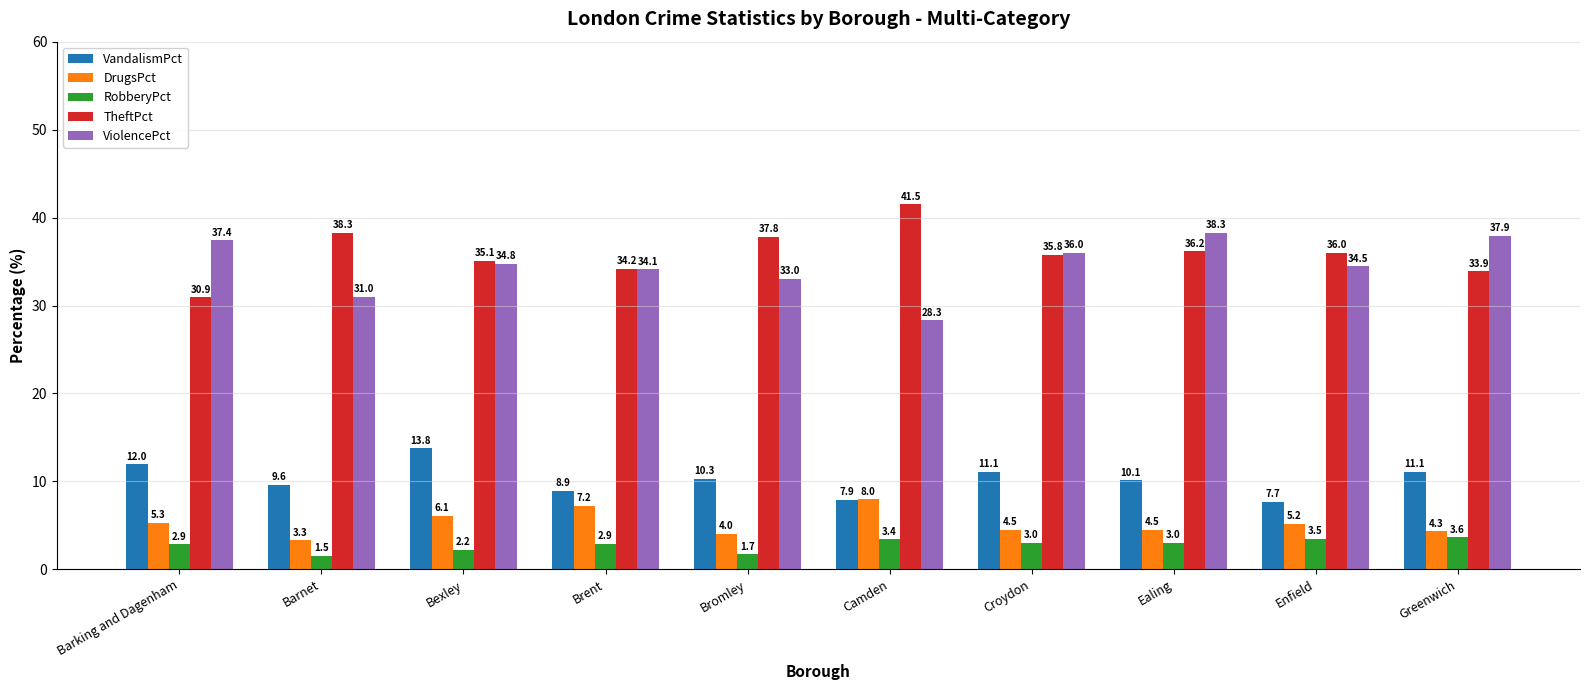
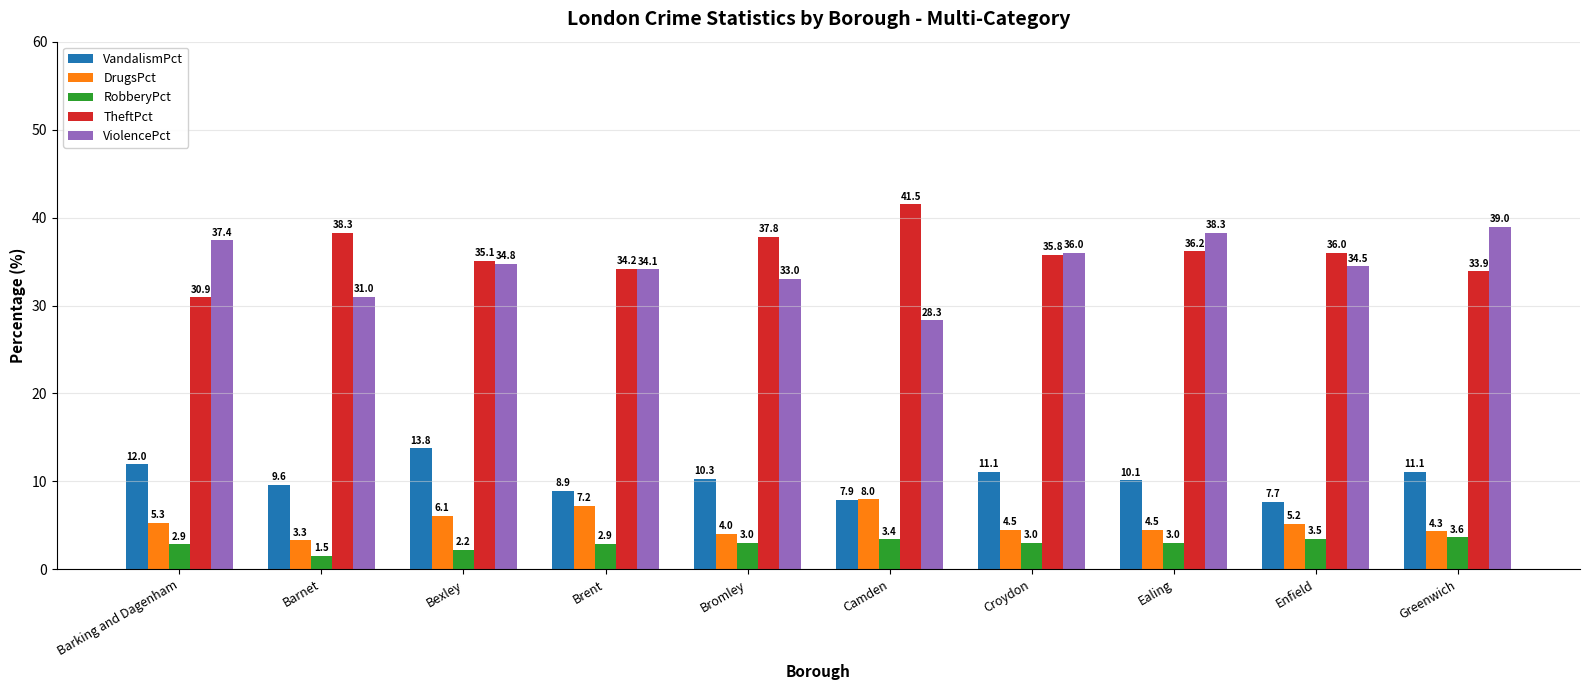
  {
    "VandalismPct": {
      "Barking and Dagenham": 12.0,
      "Barnet": 9.6,
      "Bexley": 13.8,
      "Brent": 8.9,
      "Bromley": 10.3,
      "Camden": 7.9,
      "Croydon": 11.1,
      "Ealing": 10.1,
      "Enfield": 7.7,
      "Greenwich": 11.1
    },
    "DrugsPct": {
      "Barking and Dagenham": 5.3,
      "Barnet": 3.3,
      "Bexley": 6.1,
      "Brent": 7.2,
      "Bromley": 4.0,
      "Camden": 8.0,
      "Croydon": 4.5,
      "Ealing": 4.5,
      "Enfield": 5.2,
      "Greenwich": 4.3
    },
    "RobberyPct": {
      "Barking and Dagenham": 2.9,
      "Barnet": 1.5,
      "Bexley": 2.2,
      "Brent": 2.9,
-     "Bromley": 1.7,
+     "Bromley": 3.0,
      "Camden": 3.4,
      "Croydon": 3.0,
      "Ealing": 3.0,
      "Enfield": 3.5,
      "Greenwich": 3.6
    },
    "TheftPct": {
      "Barking and Dagenham": 30.9,
      "Barnet": 38.3,
      "Bexley": 35.1,
      "Brent": 34.2,
      "Bromley": 37.8,
      "Camden": 41.5,
      "Croydon": 35.8,
      "Ealing": 36.2,
      "Enfield": 36.0,
      "Greenwich": 33.9
    },
    "ViolencePct": {
      "Barking and Dagenham": 37.4,
      "Barnet": 31.0,
      "Bexley": 34.8,
      "Brent": 34.1,
      "Bromley": 33.0,
      "Camden": 28.3,
      "Croydon": 36.0,
      "Ealing": 38.3,
      "Enfield": 34.5,
-     "Greenwich": 37.9
+     "Greenwich": 39.0
    }
  }
